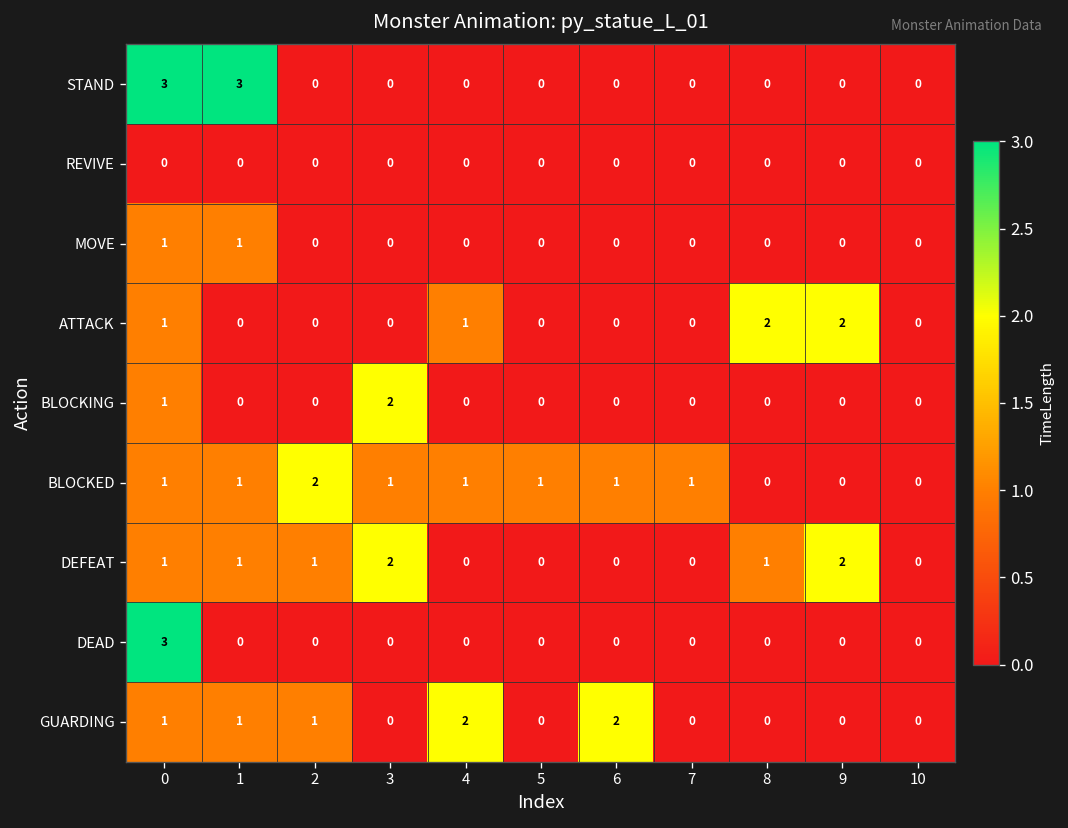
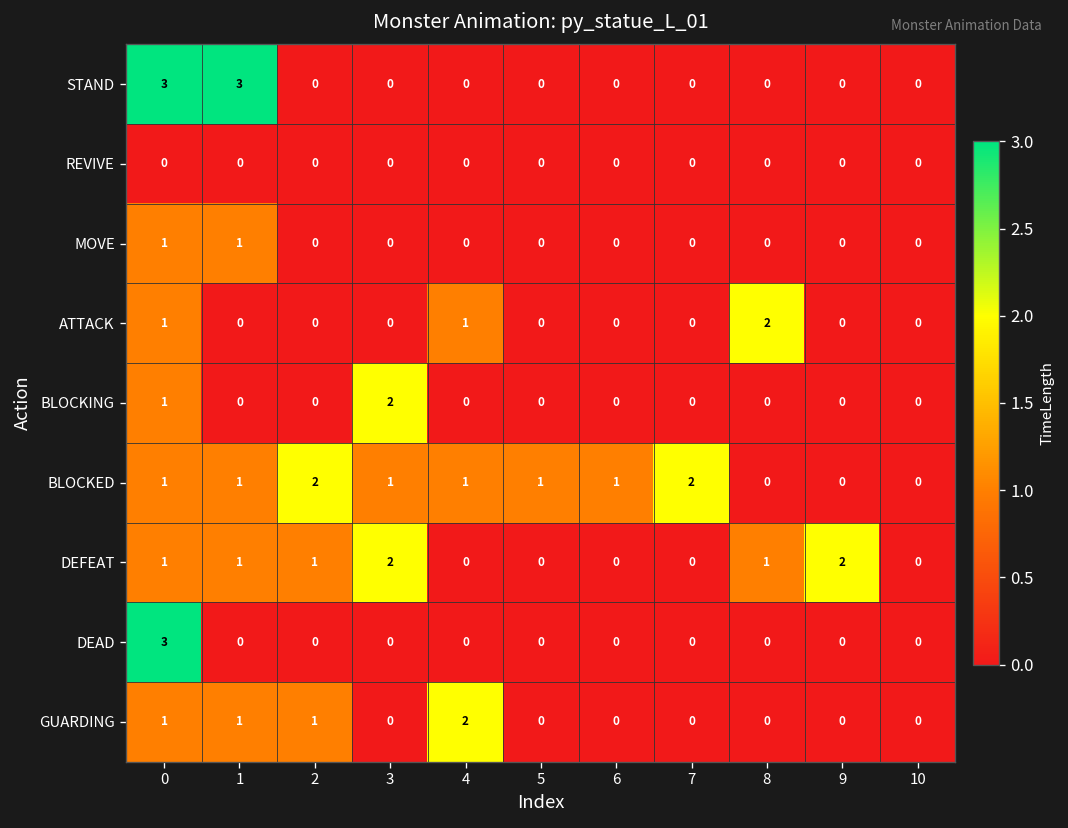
  {
    "STAND": {
      "0": 3,
      "1": 3,
      "2": 0,
      "3": 0,
      "4": 0,
      "5": 0,
      "6": 0,
      "7": 0,
      "8": 0,
      "9": 0,
      "10": 0
    },
    "REVIVE": {
      "0": 0,
      "1": 0,
      "2": 0,
      "3": 0,
      "4": 0,
      "5": 0,
      "6": 0,
      "7": 0,
      "8": 0,
      "9": 0,
      "10": 0
    },
    "MOVE": {
      "0": 1,
      "1": 1,
      "2": 0,
      "3": 0,
      "4": 0,
      "5": 0,
      "6": 0,
      "7": 0,
      "8": 0,
      "9": 0,
      "10": 0
    },
    "ATTACK": {
      "0": 1,
      "1": 0,
      "2": 0,
      "3": 0,
      "4": 1,
      "5": 0,
      "6": 0,
      "7": 0,
      "8": 2,
-     "9": 2,
+     "9": 0,
      "10": 0
    },
    "BLOCKING": {
      "0": 1,
      "1": 0,
      "2": 0,
      "3": 2,
      "4": 0,
      "5": 0,
      "6": 0,
      "7": 0,
      "8": 0,
      "9": 0,
      "10": 0
    },
    "BLOCKED": {
      "0": 1,
      "1": 1,
      "2": 2,
      "3": 1,
      "4": 1,
      "5": 1,
      "6": 1,
-     "7": 1,
+     "7": 2,
      "8": 0,
      "9": 0,
      "10": 0
    },
    "DEFEAT": {
      "0": 1,
      "1": 1,
      "2": 1,
      "3": 2,
      "4": 0,
      "5": 0,
      "6": 0,
      "7": 0,
      "8": 1,
      "9": 2,
      "10": 0
    },
    "DEAD": {
      "0": 3,
      "1": 0,
      "2": 0,
      "3": 0,
      "4": 0,
      "5": 0,
      "6": 0,
      "7": 0,
      "8": 0,
      "9": 0,
      "10": 0
    },
    "GUARDING": {
      "0": 1,
      "1": 1,
      "2": 1,
      "3": 0,
      "4": 2,
      "5": 0,
-     "6": 2,
+     "6": 0,
      "7": 0,
      "8": 0,
      "9": 0,
      "10": 0
    }
  }
